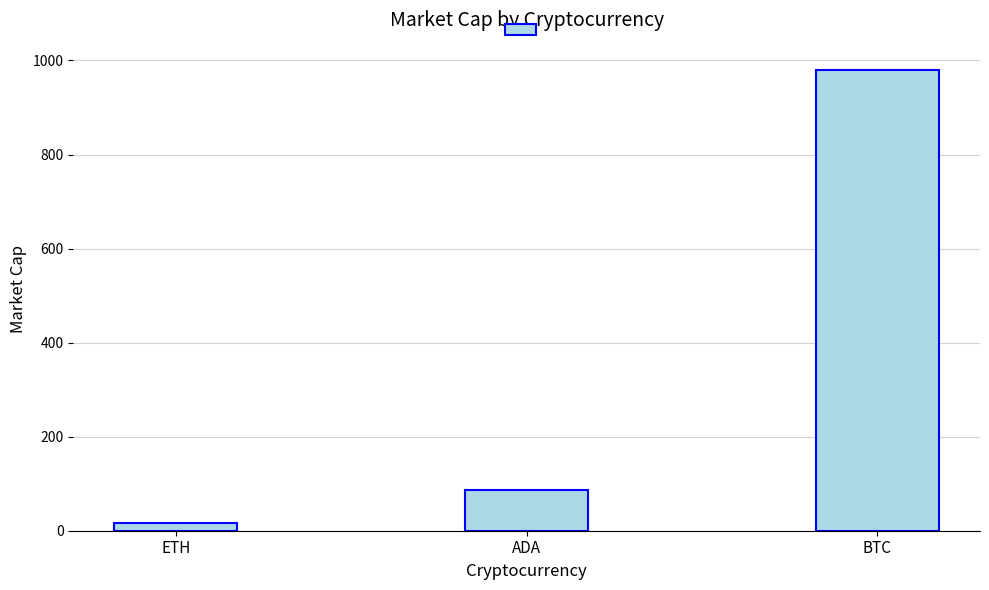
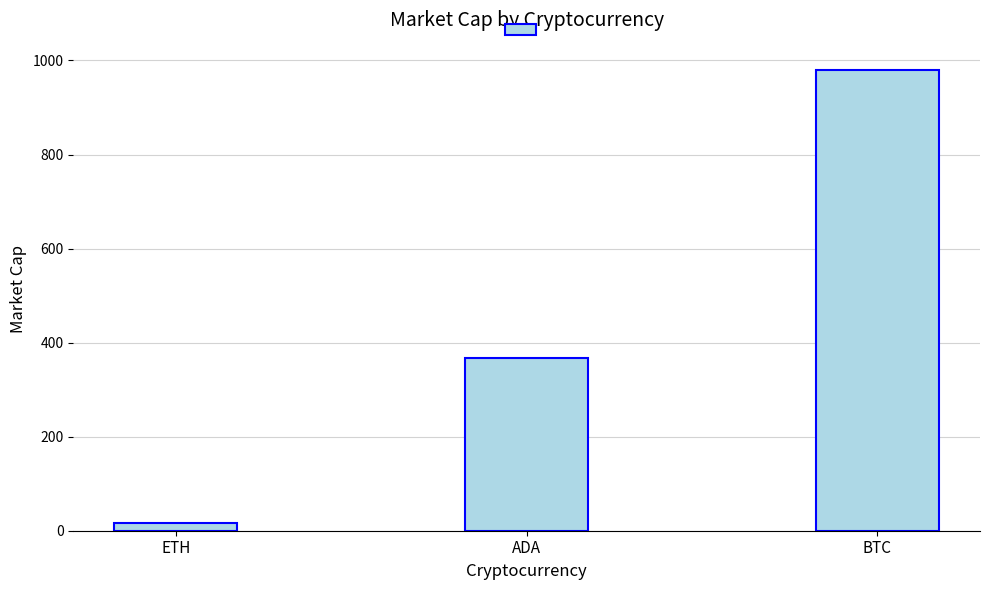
  {
    "ETH": 20,
-   "ADA": 90,
+   "ADA": 370,
    "BTC": 980
  }
